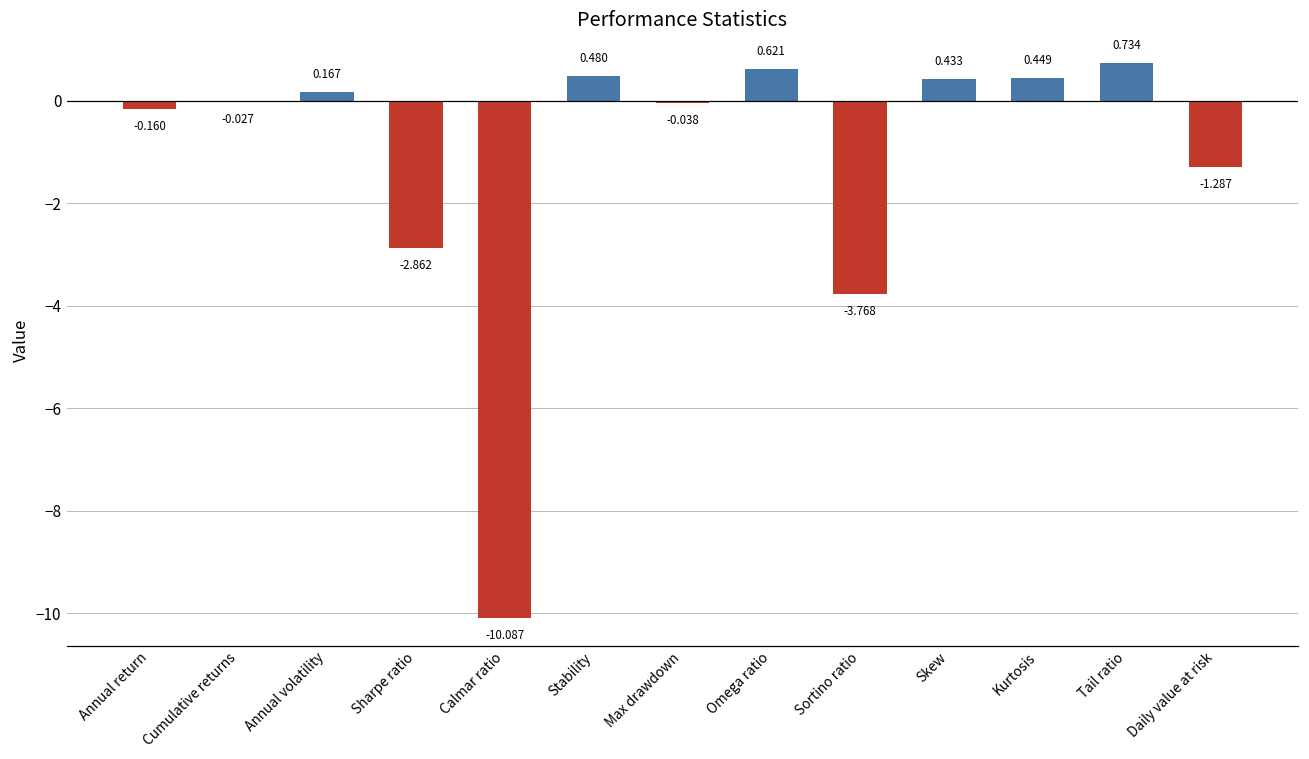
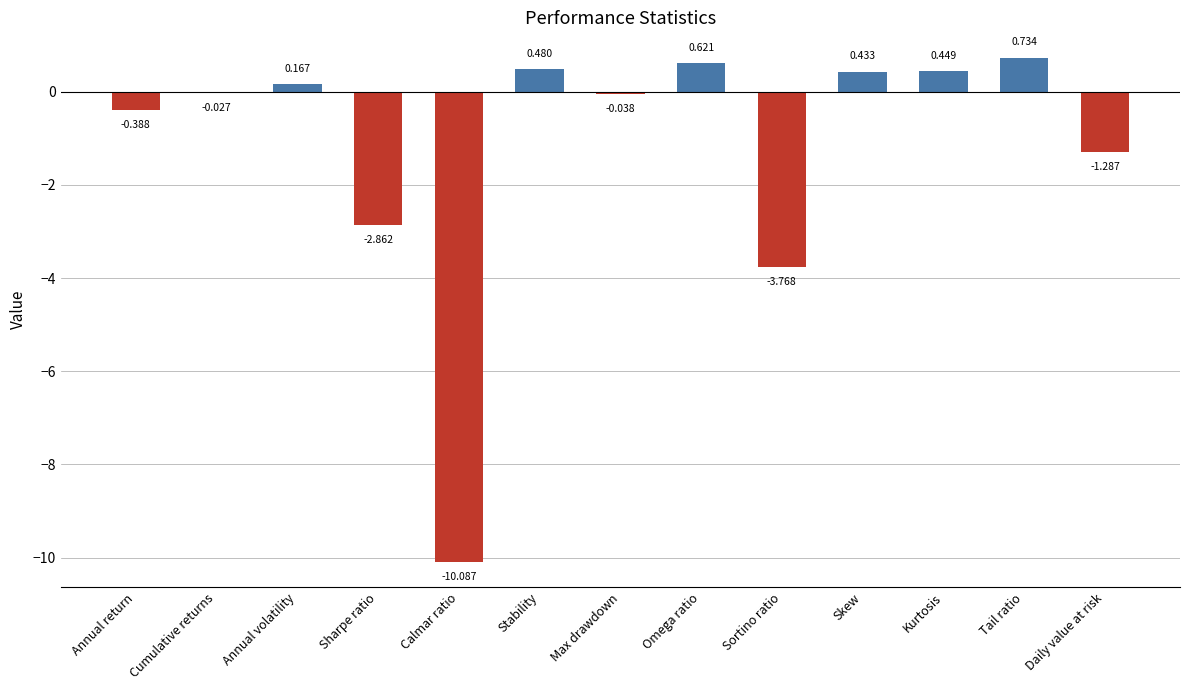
  {
-   "Annual return": -0.160,
+   "Annual return": -0.388,
    "Cumulative returns": -0.027,
    "Annual volatility": 0.167,
    "Sharpe ratio": -2.862,
    "Calmar ratio": -10.087,
    "Stability": 0.480,
    "Max drawdown": -0.038,
    "Omega ratio": 0.621,
    "Sortino ratio": -3.768,
    "Skew": 0.433,
    "Kurtosis": 0.449,
    "Tail ratio": 0.734,
    "Daily value at risk": -1.287
  }
